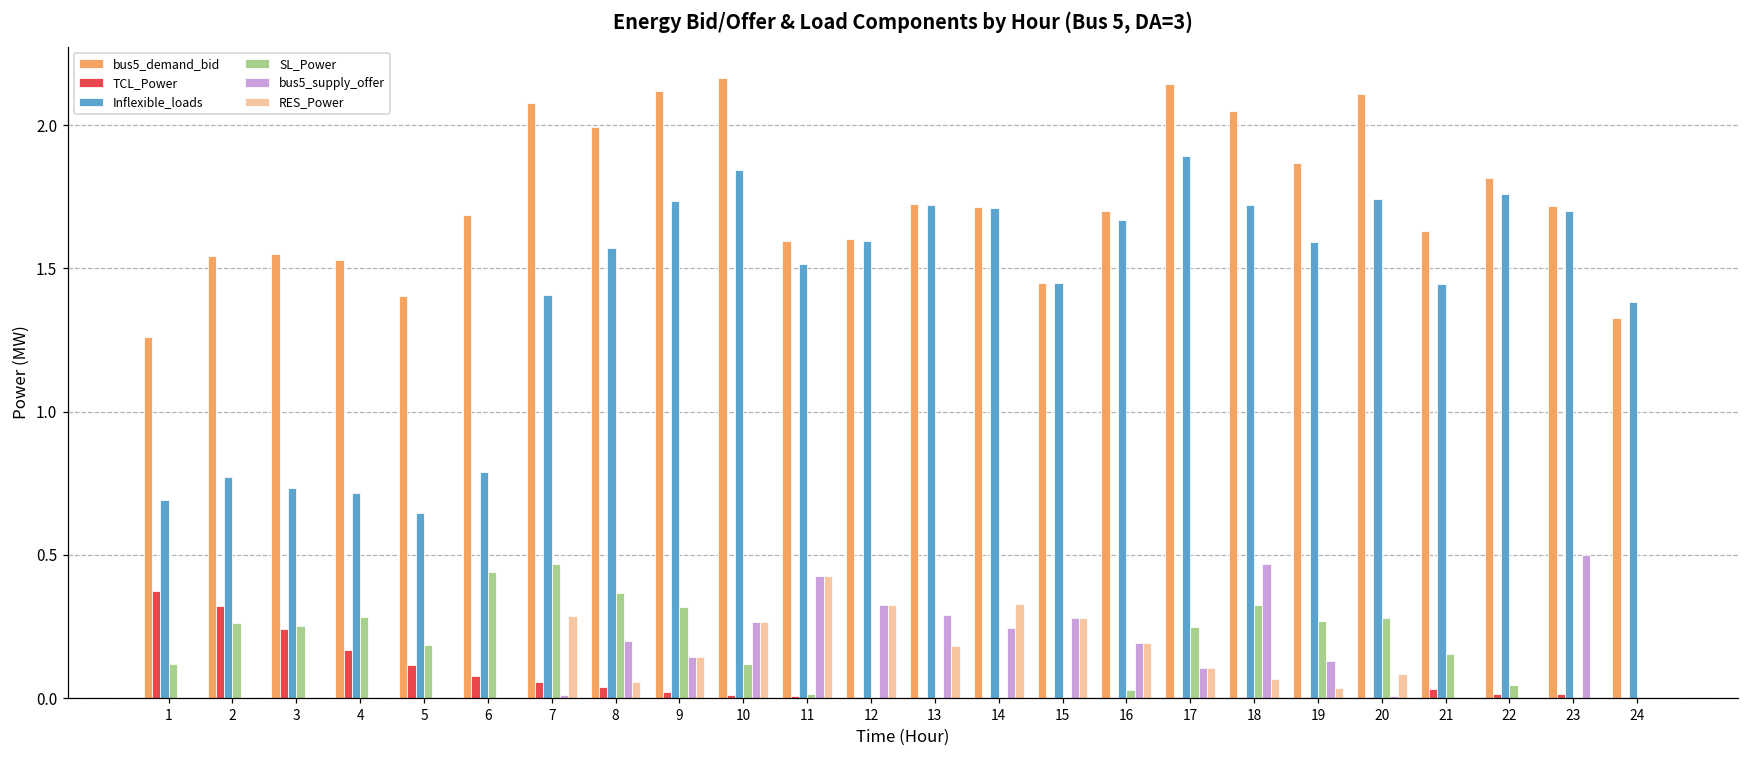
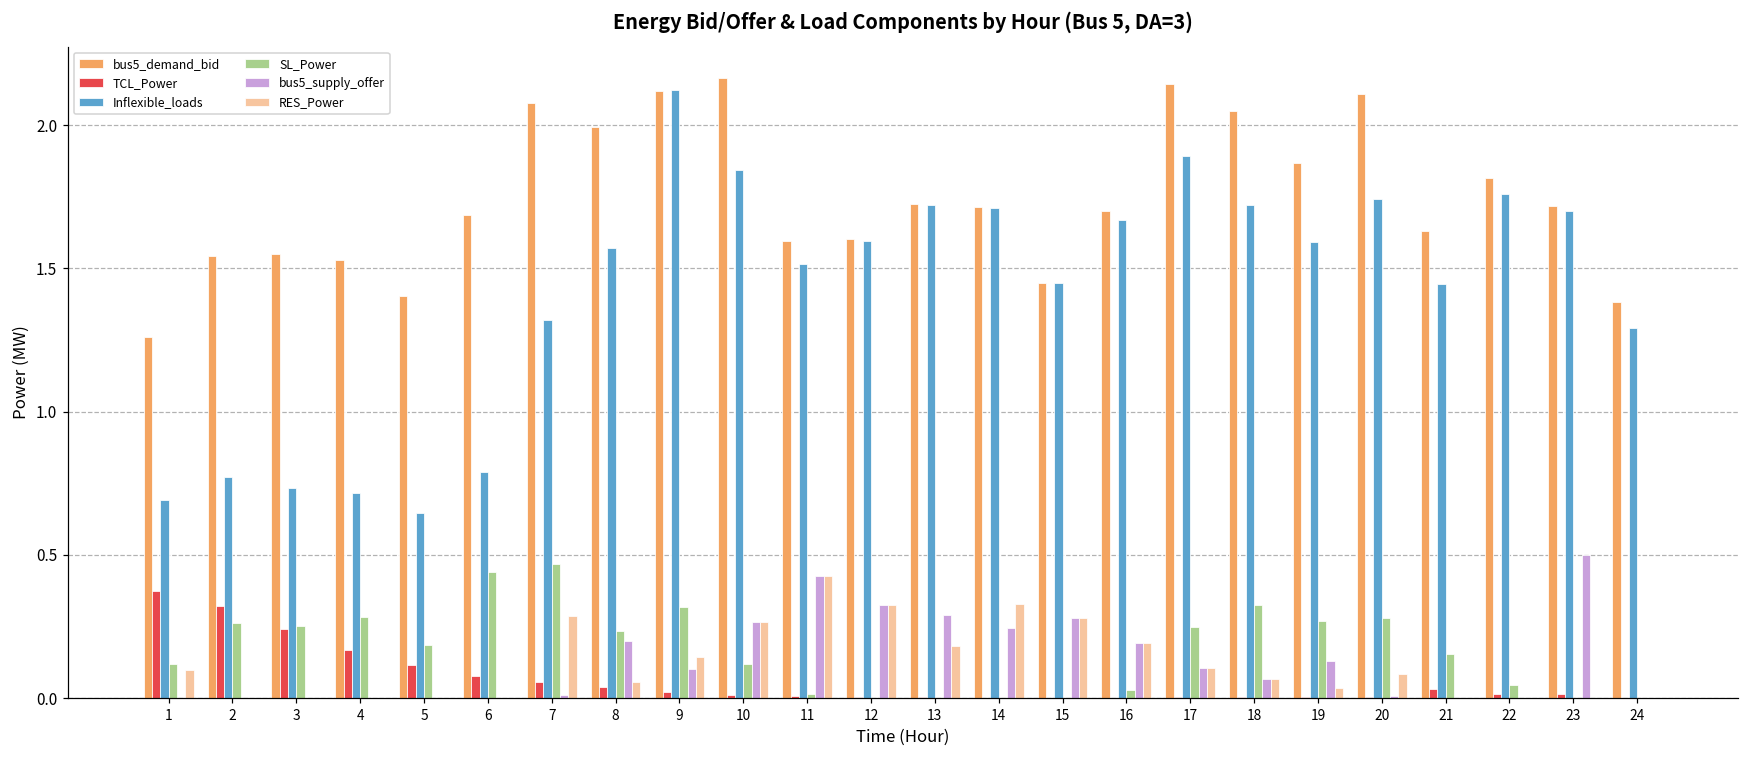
  {
    "bus5_demand_bid": {
      "1": 1.26,
      "2": 1.54,
      "3": 1.55,
      "4": 1.53,
      "5": 1.40,
      "6": 1.68,
      "7": 2.08,
      "8": 1.99,
      "9": 2.12,
      "10": 2.16,
      "11": 1.59,
      "12": 1.60,
      "13": 1.73,
      "14": 1.71,
      "15": 1.45,
      "16": 1.70,
      "17": 2.14,
      "18": 2.05,
      "19": 1.87,
      "20": 2.11,
      "21": 1.63,
      "22": 1.82,
      "23": 1.72,
-     "24": 1.33
+     "24": 1.38
    },
    "TCL_Power": {
      "1": 0.37,
      "2": 0.32,
      "3": 0.24,
      "4": 0.17,
      "5": 0.12,
      "6": 0.08,
      "7": 0.06,
      "8": 0.04,
      "9": 0.02,
      "10": 0.01,
      "21": 0.03,
      "22": 0.01,
      "23": 0.02,
      "24": 0.00
    },
    "Inflexible_loads": {
      "1": 0.69,
      "2": 0.77,
      "3": 0.73,
      "4": 0.72,
      "5": 0.65,
      "6": 0.79,
-     "7": 1.41,
+     "7": 1.32,
      "8": 1.57,
-     "9": 1.74,
+     "9": 2.12,
      "10": 1.84,
      "11": 1.51,
      "12": 1.60,
      "13": 1.72,
      "14": 1.71,
      "15": 1.45,
      "16": 1.67,
      "17": 1.89,
      "18": 1.72,
      "19": 1.59,
      "20": 1.74,
      "21": 1.44,
      "22": 1.76,
      "23": 1.70,
-     "24": 1.38
+     "24": 1.29
    },
    "SL_Power": {
      "1": 0.12,
      "2": 0.26,
      "3": 0.25,
      "4": 0.28,
      "5": 0.18,
      "6": 0.44,
      "7": 0.47,
-     "8": 0.37,
+     "8": 0.23,
      "9": 0.32,
      "10": 0.12,
      "11": 0.01,
      "13": 0.00,
      "14": 0.00,
      "15": 0.00,
      "16": 0.03,
      "17": 0.25,
      "18": 0.33,
      "19": 0.27,
      "20": 0.28,
      "21": 0.15,
      "22": 0.04,
      "23": 0.00,
      "24": 0.00
    },
    "bus5_supply_offer": {
      "1": 0.00,
      "2": 0.00,
      "3": 0.00,
      "4": 0.00,
      "5": 0.00,
      "6": 0.00,
      "7": 0.01,
      "8": 0.20,
-     "9": 0.14,
+     "9": 0.10,
      "10": 0.27,
      "11": 0.43,
      "12": 0.33,
      "13": 0.29,
      "14": 0.24,
      "15": 0.28,
      "16": 0.19,
      "17": 0.10,
-     "18": 0.47,
+     "18": 0.07,
      "19": 0.13,
      "21": 0.00,
      "22": 0.00,
      "23": 0.50,
      "24": 0.00
    },
    "RES_Power": {
-     "1": 0.0,
+     "1": 0.1,
      "2": 0.0,
      "3": 0.0,
      "4": 0.0,
      "5": 0.0,
      "6": 0.0,
      "7": 0.29,
      "8": 0.06,
      "9": 0.14,
      "10": 0.27,
      "11": 0.43,
      "12": 0.33,
      "13": 0.18,
      "14": 0.33,
      "15": 0.28,
      "16": 0.2,
      "17": 0.1,
      "18": 0.07,
      "19": 0.04,
      "20": 0.08,
      "21": 0.0,
      "22": 0.0,
      "23": 0.0,
      "24": 0.0
    }
  }
